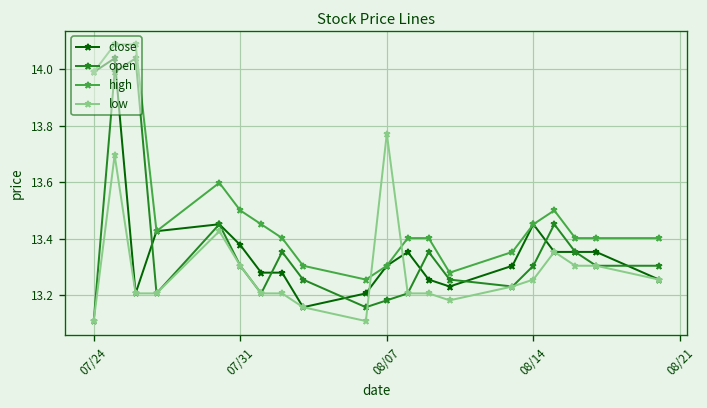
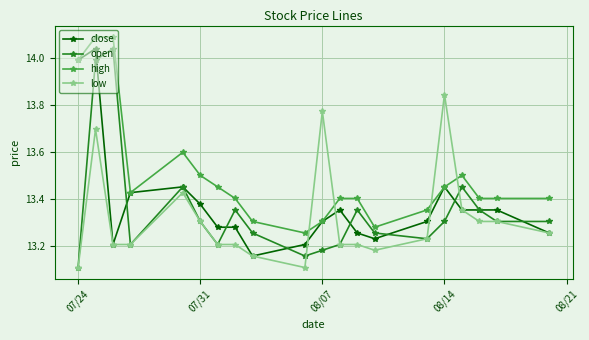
  {
    "low": {
      "08/07": 13.77,
-     "08/14": 13.26
+     "08/14": 13.84
    }
  }
